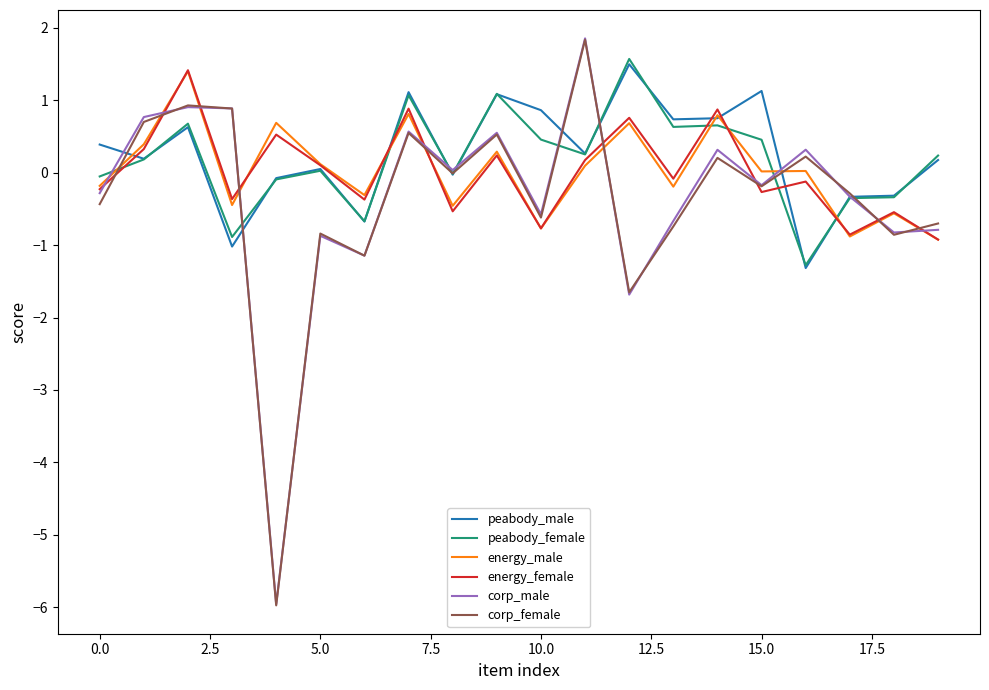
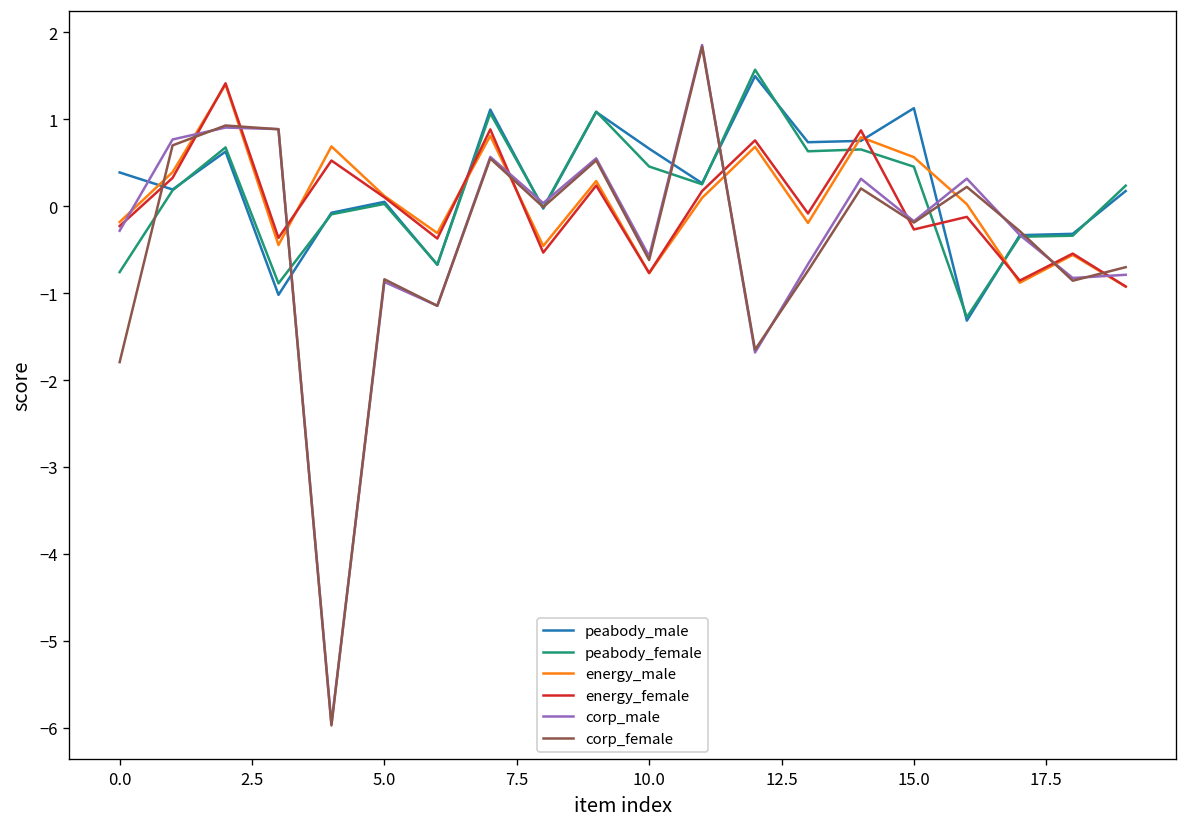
  {
    "peabody_male": {
      "0.0": 0.4,
-     "10.0": 0.9,
+     "10.0": 0.7,
      "15.0": 1.1
    },
    "peabody_female": {
-     "0.0": -0.1,
+     "0.0": -0.8,
      "10.0": 0.5,
      "15.0": 0.5
    },
    "energy_male": {
      "0.0": -0.2,
-     "15.0": 0.0
+     "15.0": 0.6
    },
    "energy_female": {
      "0.0": -0.2,
      "15.0": -0.3
    },
    "corp_male": {
      "0.0": -0.3,
      "10.0": -0.6
    },
    "corp_female": {
-     "0.0": -0.4,
+     "0.0": -1.8,
      "10.0": -0.6
    }
  }
